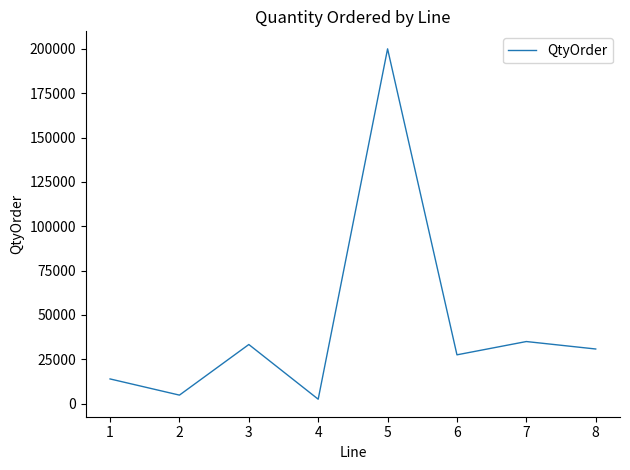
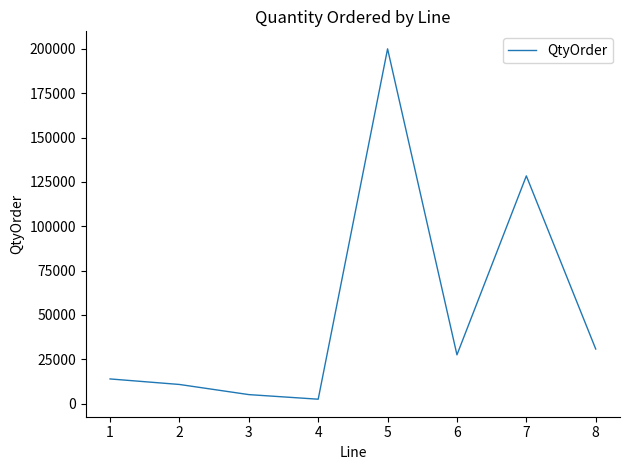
  {
    "1": 14000,
-   "2": 5000,
-   "3": 33000,
+   "2": 11000,
+   "3": 5000,
    "4": 2000,
    "5": 200000,
    "6": 28000,
-   "7": 35000,
+   "7": 128000,
    "8": 31000
  }
